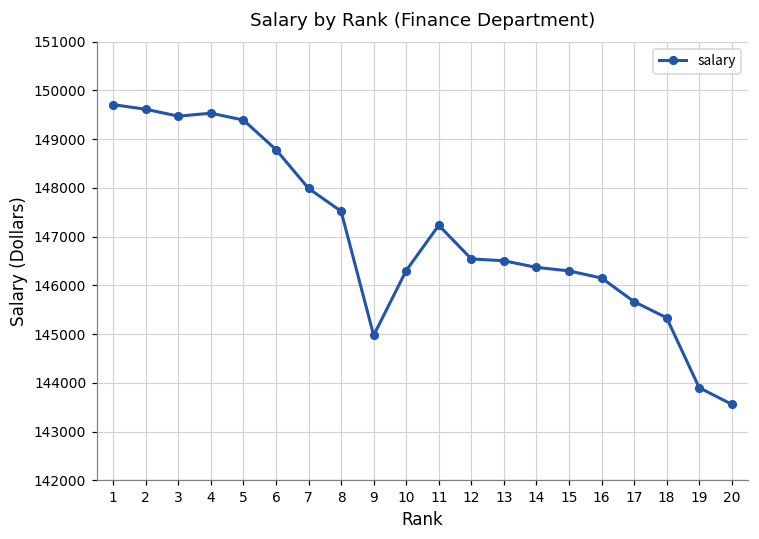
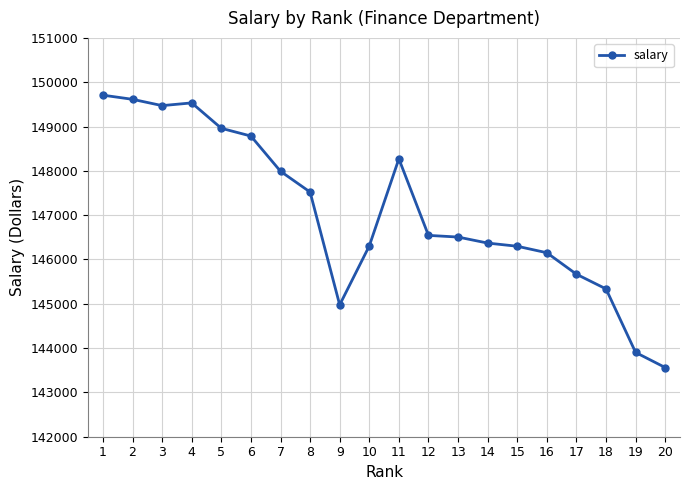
  {
    "1": 149700,
    "2": 149600,
    "3": 149500,
    "4": 149500,
-   "5": 149400,
+   "5": 149000,
    "6": 148800,
    "7": 148000,
    "8": 147500,
    "9": 145000,
    "10": 146300,
-   "11": 147200,
+   "11": 148300,
    "12": 146500,
    "13": 146500,
    "14": 146400,
    "15": 146300,
    "16": 146200,
    "17": 145700,
    "18": 145300,
    "19": 143900,
    "20": 143600
  }
